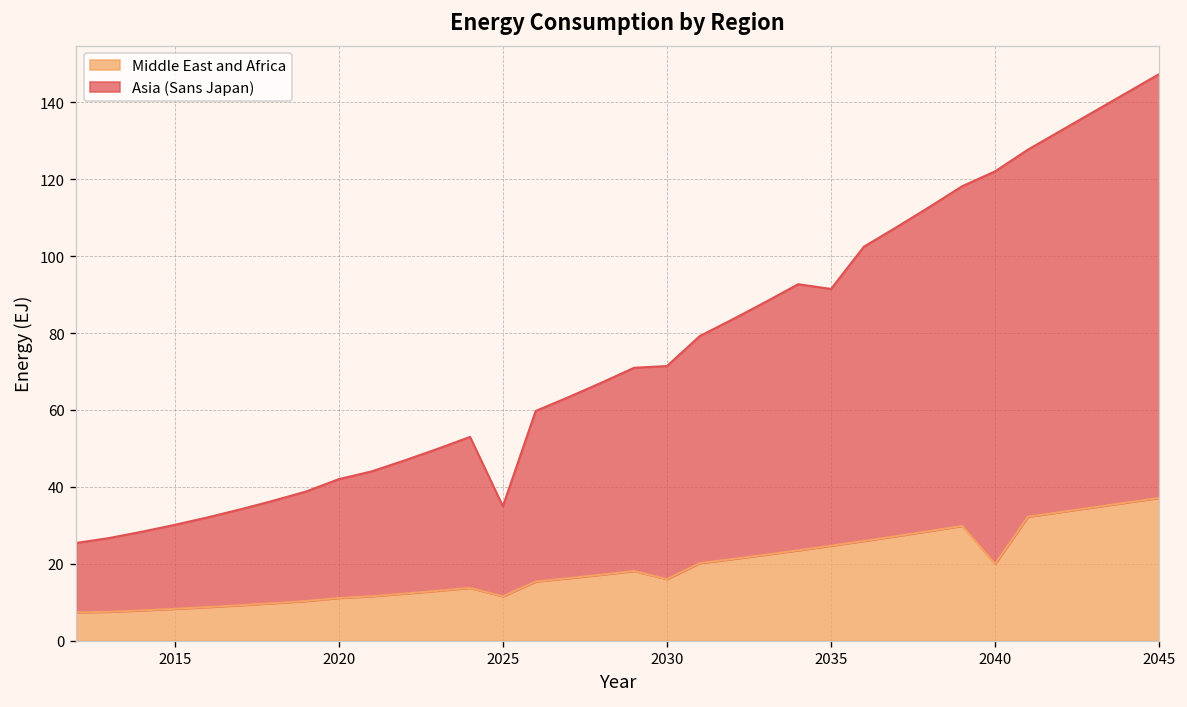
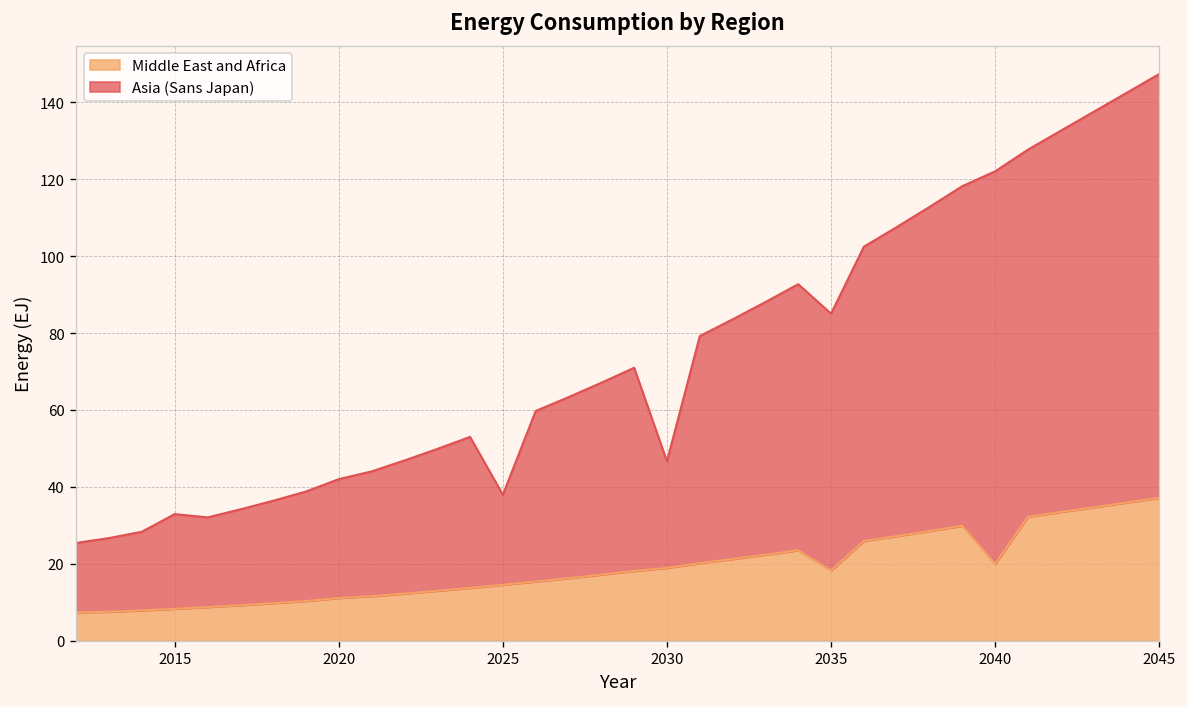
  {
    "Middle East and Africa": {
      "2015": 8,
      "2020": 11,
-     "2025": 12,
-     "2030": 16,
-     "2035": 25,
+     "2025": 15,
+     "2030": 19,
+     "2035": 18,
      "2040": 20,
      "2045": 37
    },
    "Asia (Sans Japan)": {
-     "2015": 22,
+     "2015": 25,
      "2020": 31,
      "2025": 23,
-     "2030": 55,
+     "2030": 28,
      "2035": 67,
      "2040": 102,
      "2045": 110
    }
  }
